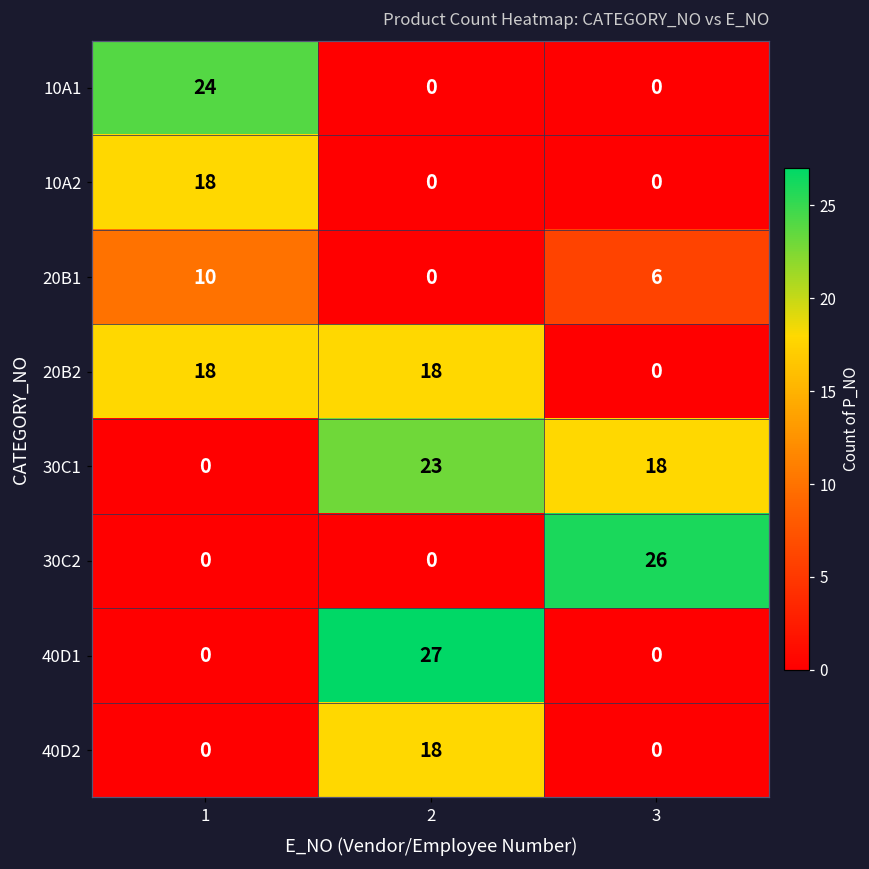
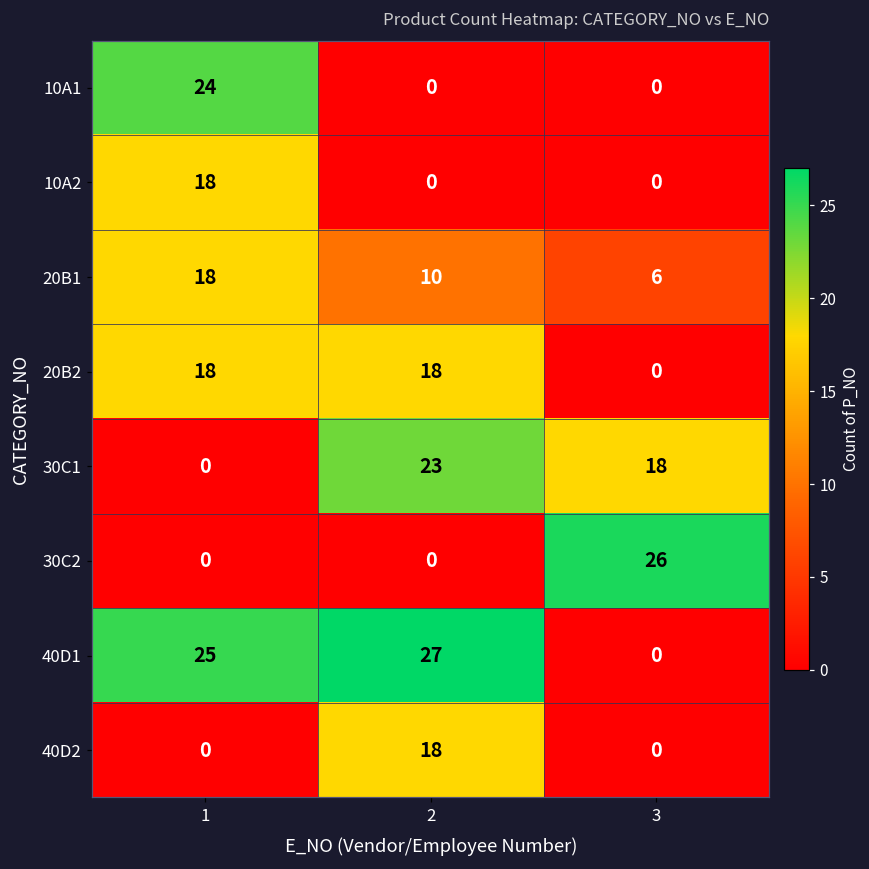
  {
    "10A1": {
      "1": 24,
      "2": 0,
      "3": 0
    },
    "10A2": {
      "1": 18,
      "2": 0,
      "3": 0
    },
    "20B1": {
-     "1": 10,
-     "2": 0,
+     "1": 18,
+     "2": 10,
      "3": 6
    },
    "20B2": {
      "1": 18,
      "2": 18,
      "3": 0
    },
    "30C1": {
      "1": 0,
      "2": 23,
      "3": 18
    },
    "30C2": {
      "1": 0,
      "2": 0,
      "3": 26
    },
    "40D1": {
-     "1": 0,
+     "1": 25,
      "2": 27,
      "3": 0
    },
    "40D2": {
      "1": 0,
      "2": 18,
      "3": 0
    }
  }
